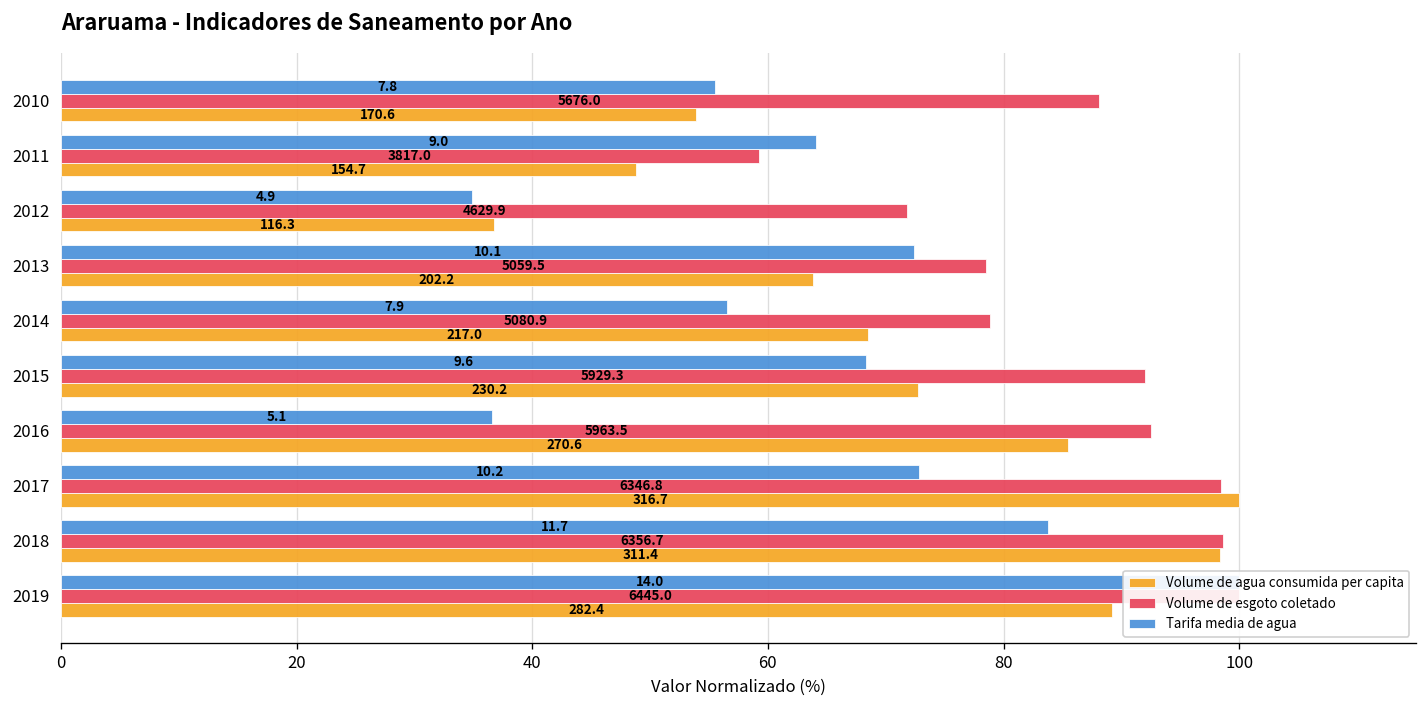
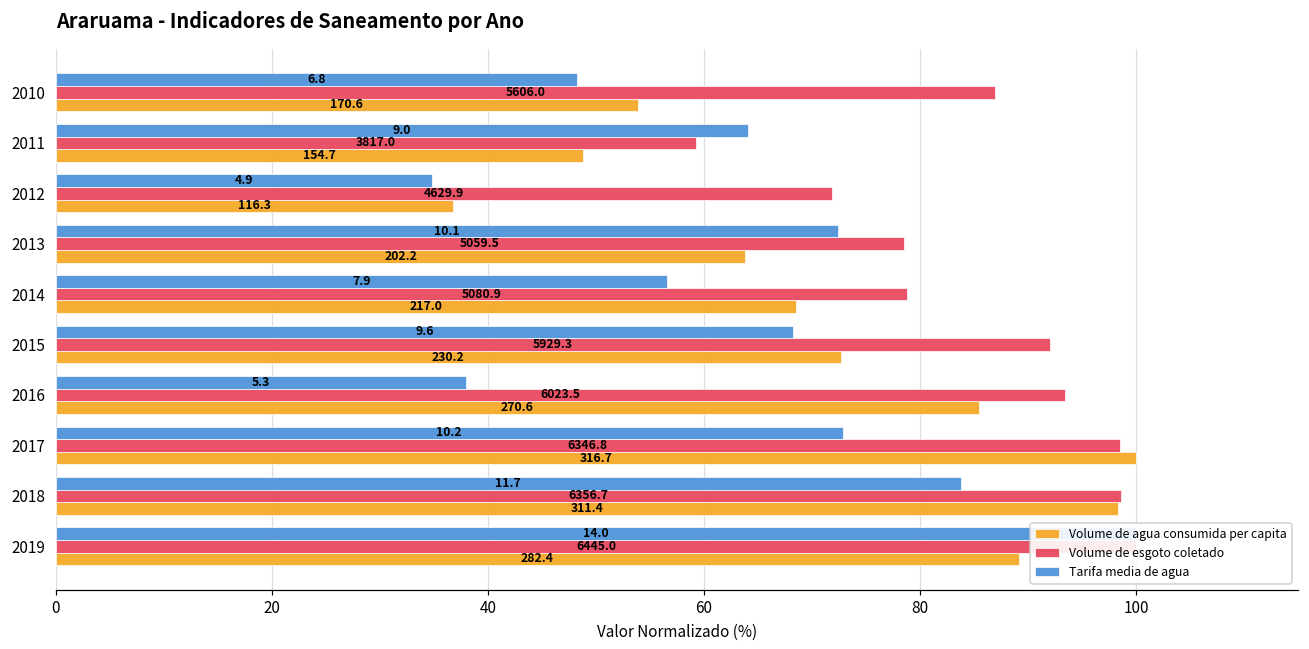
  {
    "Volume de esgoto coletado": {
-     "2010": 5676.0,
-     "2016": 5963.5
+     "2010": 5606.0,
+     "2016": 6023.5
    },
    "Tarifa media de agua": {
-     "2010": 7.8,
-     "2016": 5.1
+     "2010": 6.8,
+     "2016": 5.3
    }
  }
